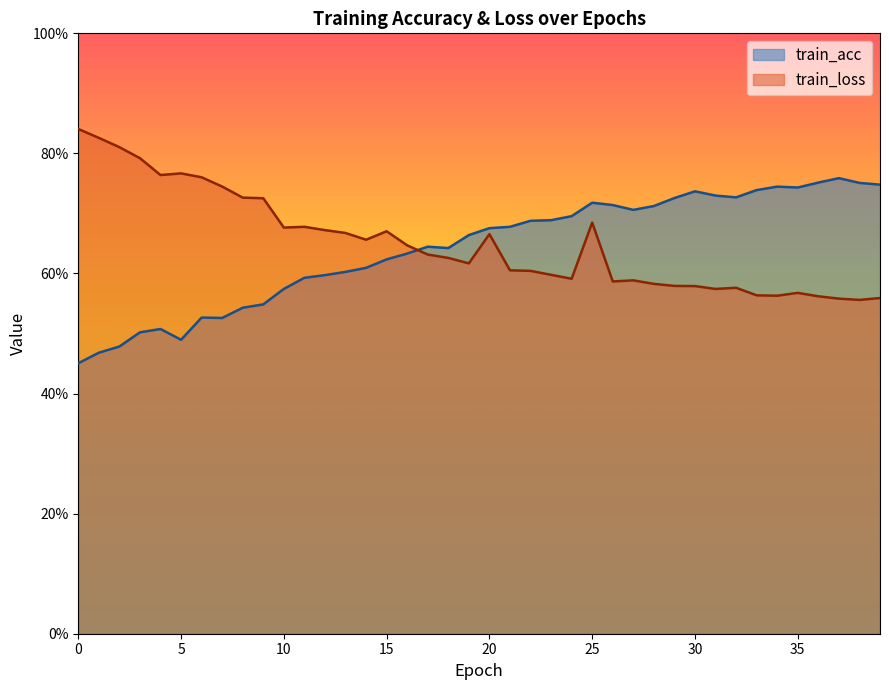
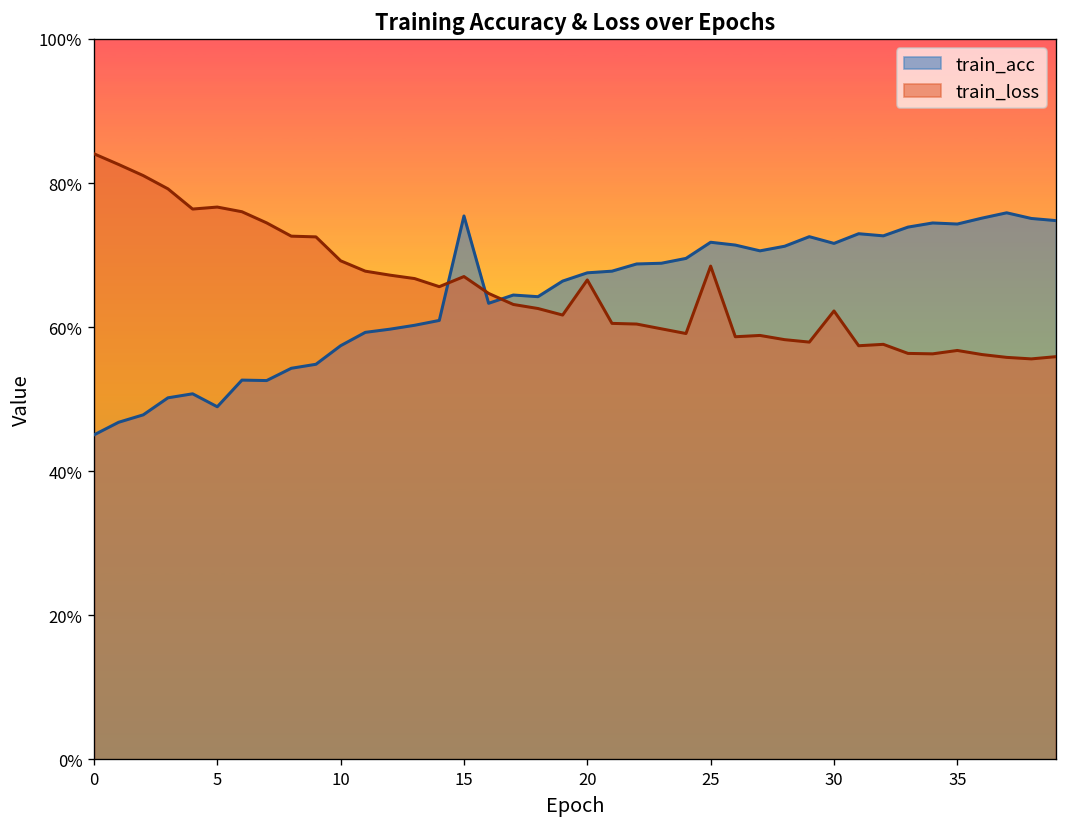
  {
    "train_acc": {
      "0": "45%",
      "5": "49%",
      "10": "57%",
-     "15": "62%",
+     "15": "75%",
      "20": "68%",
      "25": "72%",
-     "30": "74%",
+     "30": "72%",
      "35": "74%"
    },
    "train_loss": {
      "0": "84%",
      "5": "77%",
-     "10": "68%",
+     "10": "69%",
      "15": "67%",
      "20": "67%",
      "25": "68%",
-     "30": "58%",
+     "30": "62%",
      "35": "57%"
    }
  }
